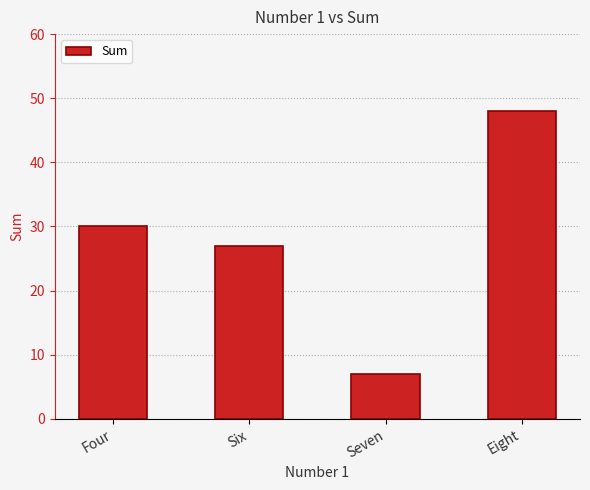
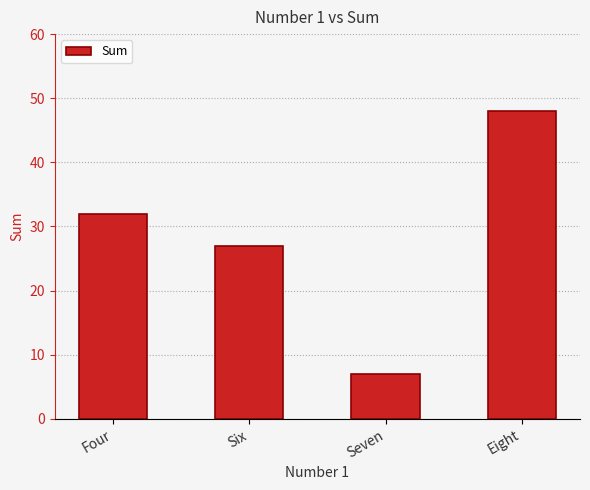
  {
-   "Four": 30,
+   "Four": 32,
    "Six": 27,
    "Seven": 7,
    "Eight": 48
  }
